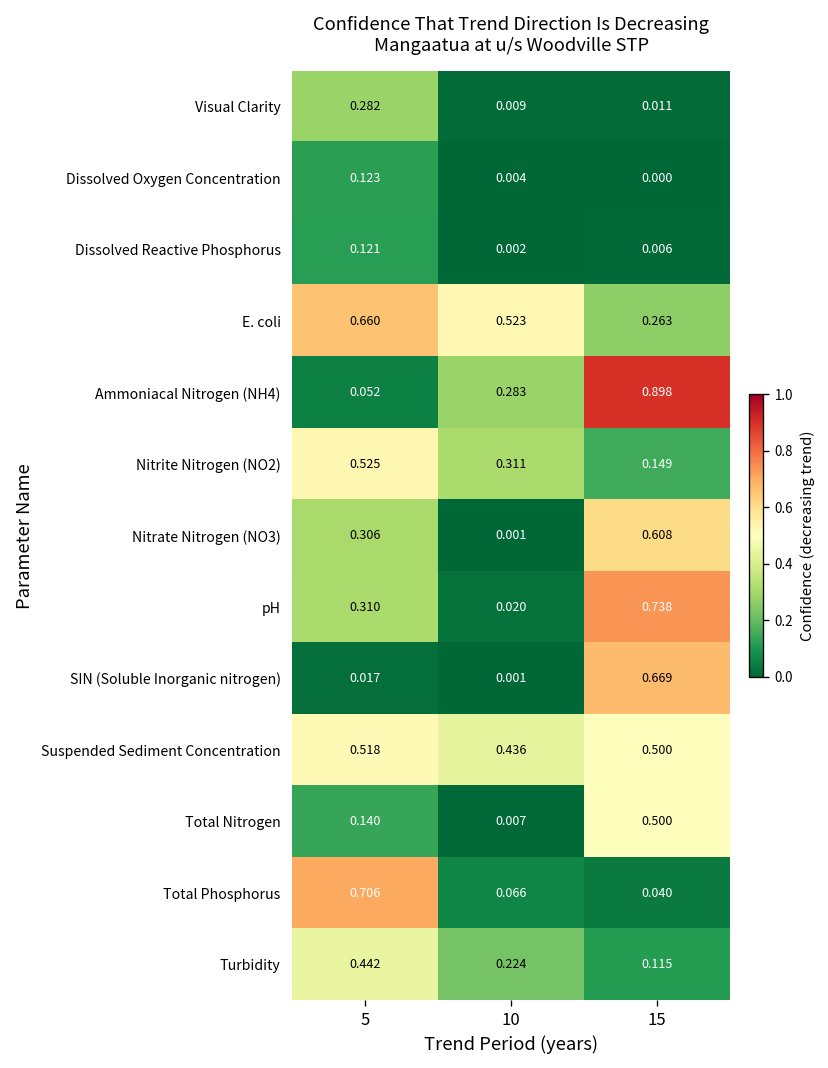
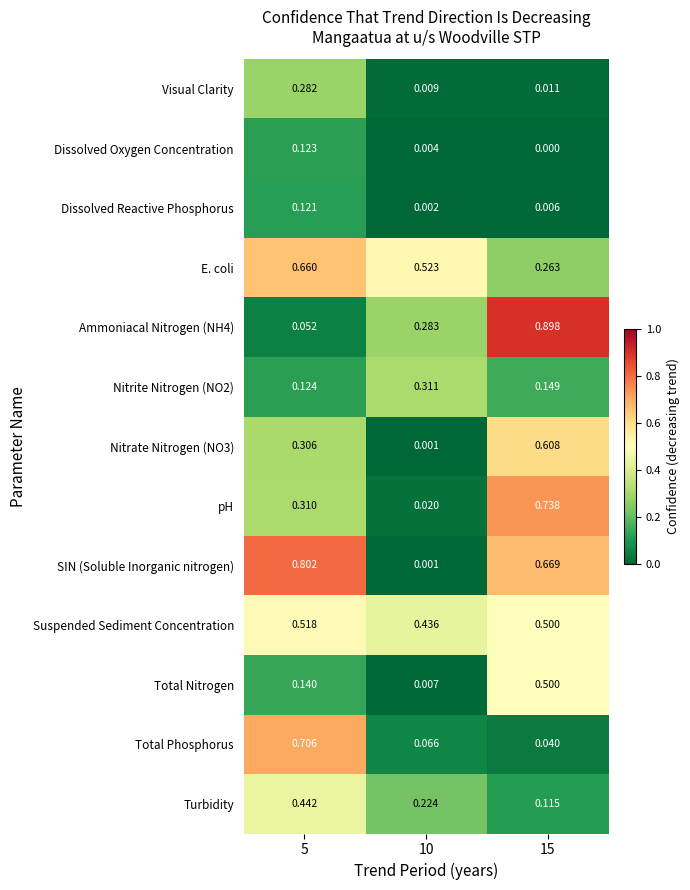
  {
    "Visual Clarity": {
      "5": 0.282,
      "10": 0.009,
      "15": 0.011
    },
    "Dissolved Oxygen Concentration": {
      "5": 0.123,
      "10": 0.004,
      "15": 0.000
    },
    "Dissolved Reactive Phosphorus": {
      "5": 0.121,
      "10": 0.002,
      "15": 0.006
    },
    "E. coli": {
      "5": 0.660,
      "10": 0.523,
      "15": 0.263
    },
    "Ammoniacal Nitrogen (NH4)": {
      "5": 0.052,
      "10": 0.283,
      "15": 0.898
    },
    "Nitrite Nitrogen (NO2)": {
-     "5": 0.525,
+     "5": 0.124,
      "10": 0.311,
      "15": 0.149
    },
    "Nitrate Nitrogen (NO3)": {
      "5": 0.306,
      "10": 0.001,
      "15": 0.608
    },
    "pH": {
      "5": 0.310,
      "10": 0.020,
      "15": 0.738
    },
    "SIN (Soluble Inorganic nitrogen)": {
-     "5": 0.017,
+     "5": 0.802,
      "10": 0.001,
      "15": 0.669
    },
    "Suspended Sediment Concentration": {
      "5": 0.518,
      "10": 0.436,
      "15": 0.500
    },
    "Total Nitrogen": {
      "5": 0.140,
      "10": 0.007,
      "15": 0.500
    },
    "Total Phosphorus": {
      "5": 0.706,
      "10": 0.066,
      "15": 0.040
    },
    "Turbidity": {
      "5": 0.442,
      "10": 0.224,
      "15": 0.115
    }
  }
